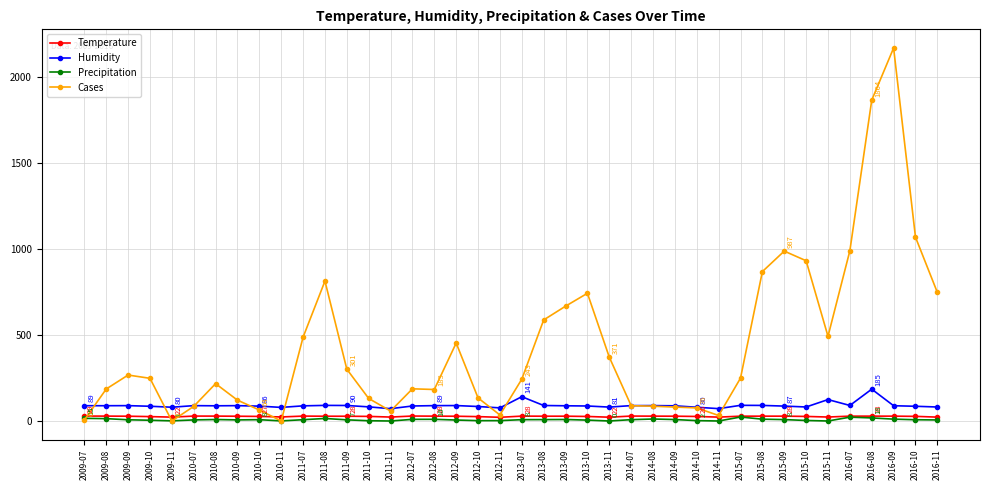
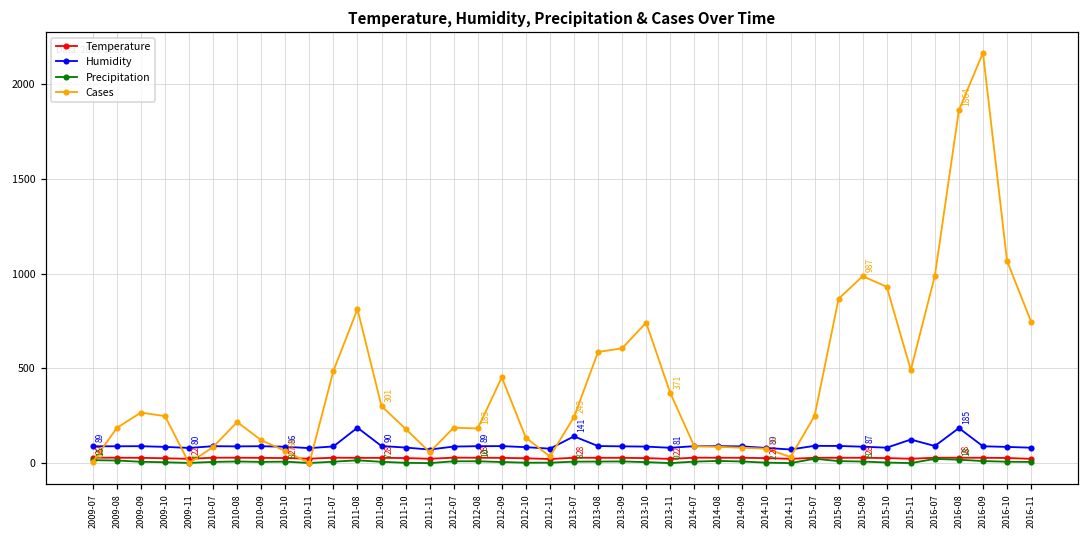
  {
    "Temperature": {
      "2009-11": 22,
      "2011-09": 28,
      "2013-07": 28,
      "2013-11": 22,
      "2014-10": 26,
      "2015-09": 28
    },
    "Humidity": {
      "2009-10": 90,
      "2010-08": 90,
      "2010-09": 90,
      "2010-11": 80,
      "2011-07": 90,
-     "2011-08": 90,
+     "2011-08": 190,
      "2011-10": 80,
      "2012-07": 90,
      "2012-09": 90,
      "2012-10": 80,
      "2012-11": 80,
      "2013-08": 90,
      "2013-09": 90,
      "2013-10": 90,
      "2014-11": 70,
      "2015-07": 90,
      "2015-08": 90,
      "2015-10": 80,
      "2015-11": 120,
      "2016-07": 90,
      "2016-09": 90,
      "2016-10": 90,
      "2016-11": 80
    },
    "Precipitation": {
      "2011-09": 7,
      "2013-11": 0,
      "2014-10": 2
    },
    "Cases": {
      "2009-08": 190,
      "2009-09": 270,
      "2009-10": 250,
      "2010-08": 220,
      "2010-09": 120,
      "2011-07": 490,
      "2011-08": 810,
-     "2011-10": 130,
+     "2011-10": 180,
      "2012-07": 190,
      "2012-09": 450,
      "2012-10": 130,
      "2013-08": 590,
-     "2013-09": 670,
+     "2013-09": 610,
      "2013-10": 740,
      "2015-07": 250,
      "2015-08": 870,
      "2015-10": 930,
      "2015-11": 490,
      "2016-07": 990,
      "2016-09": 2170,
      "2016-10": 1070,
      "2016-11": 750
    }
  }
